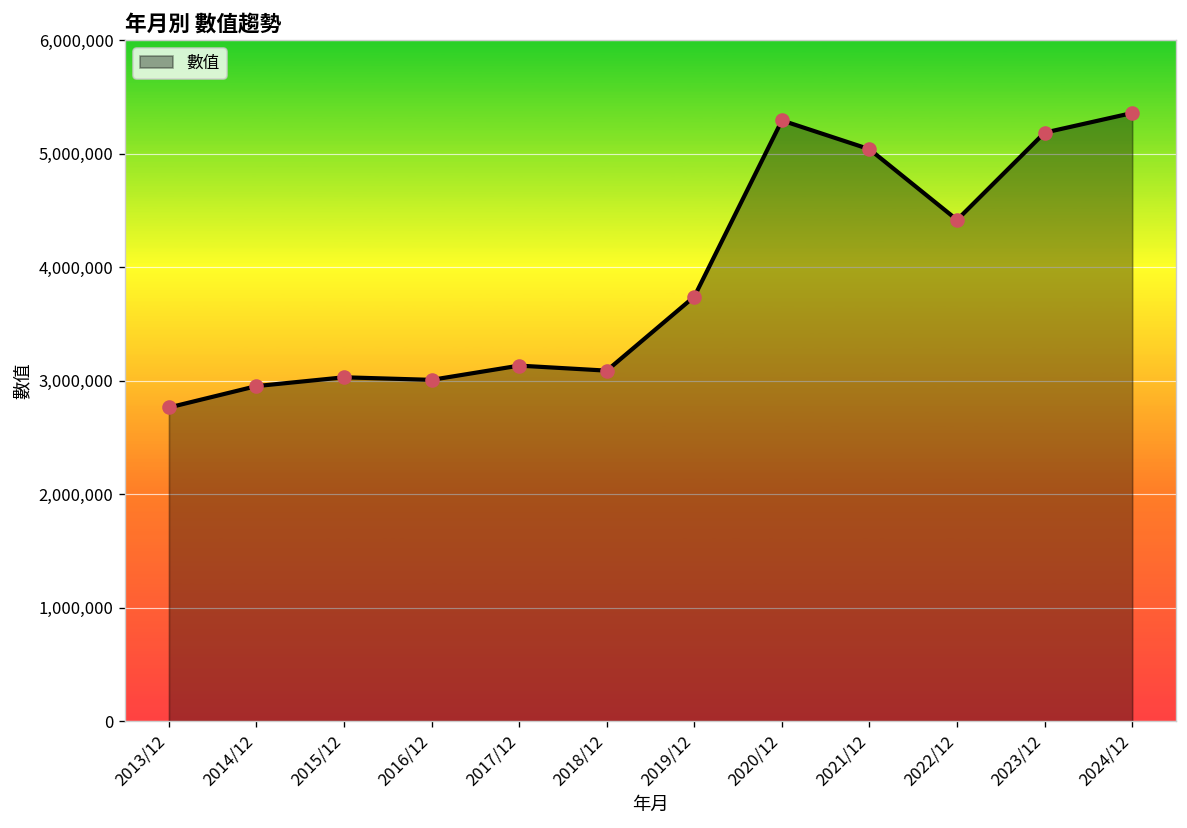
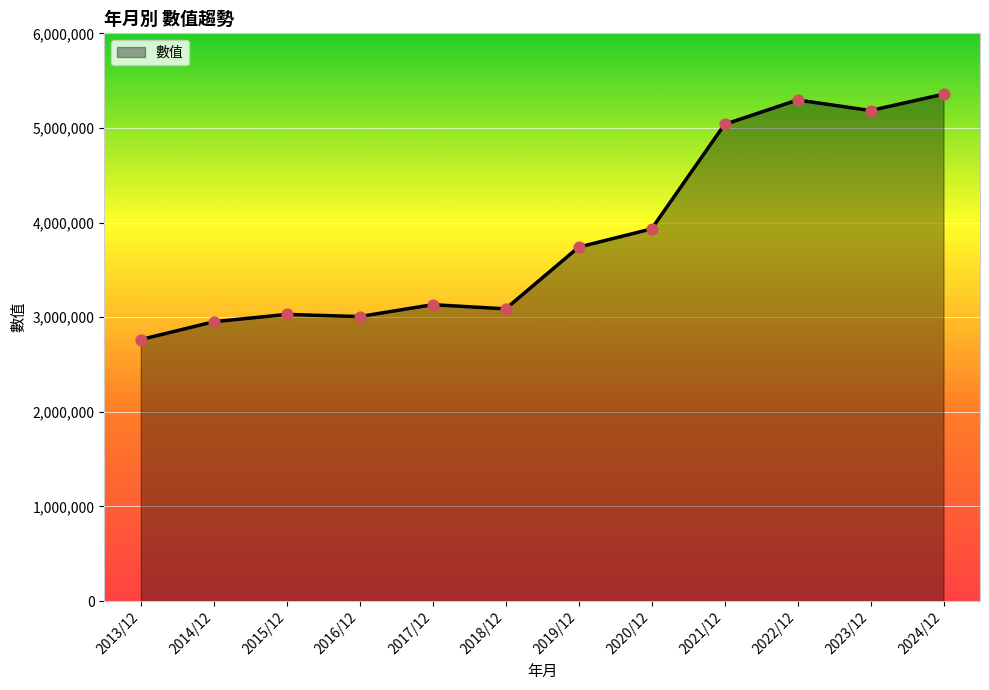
  {
    "2013/12": "2,800,000",
    "2014/12": "3,000,000",
    "2015/12": "3,000,000",
    "2016/12": "3,000,000",
    "2017/12": "3,100,000",
    "2018/12": "3,100,000",
    "2019/12": "3,700,000",
-   "2020/12": "5,300,000",
+   "2020/12": "3,900,000",
    "2021/12": "5,000,000",
-   "2022/12": "4,400,000",
+   "2022/12": "5,300,000",
    "2023/12": "5,200,000",
    "2024/12": "5,400,000"
  }
